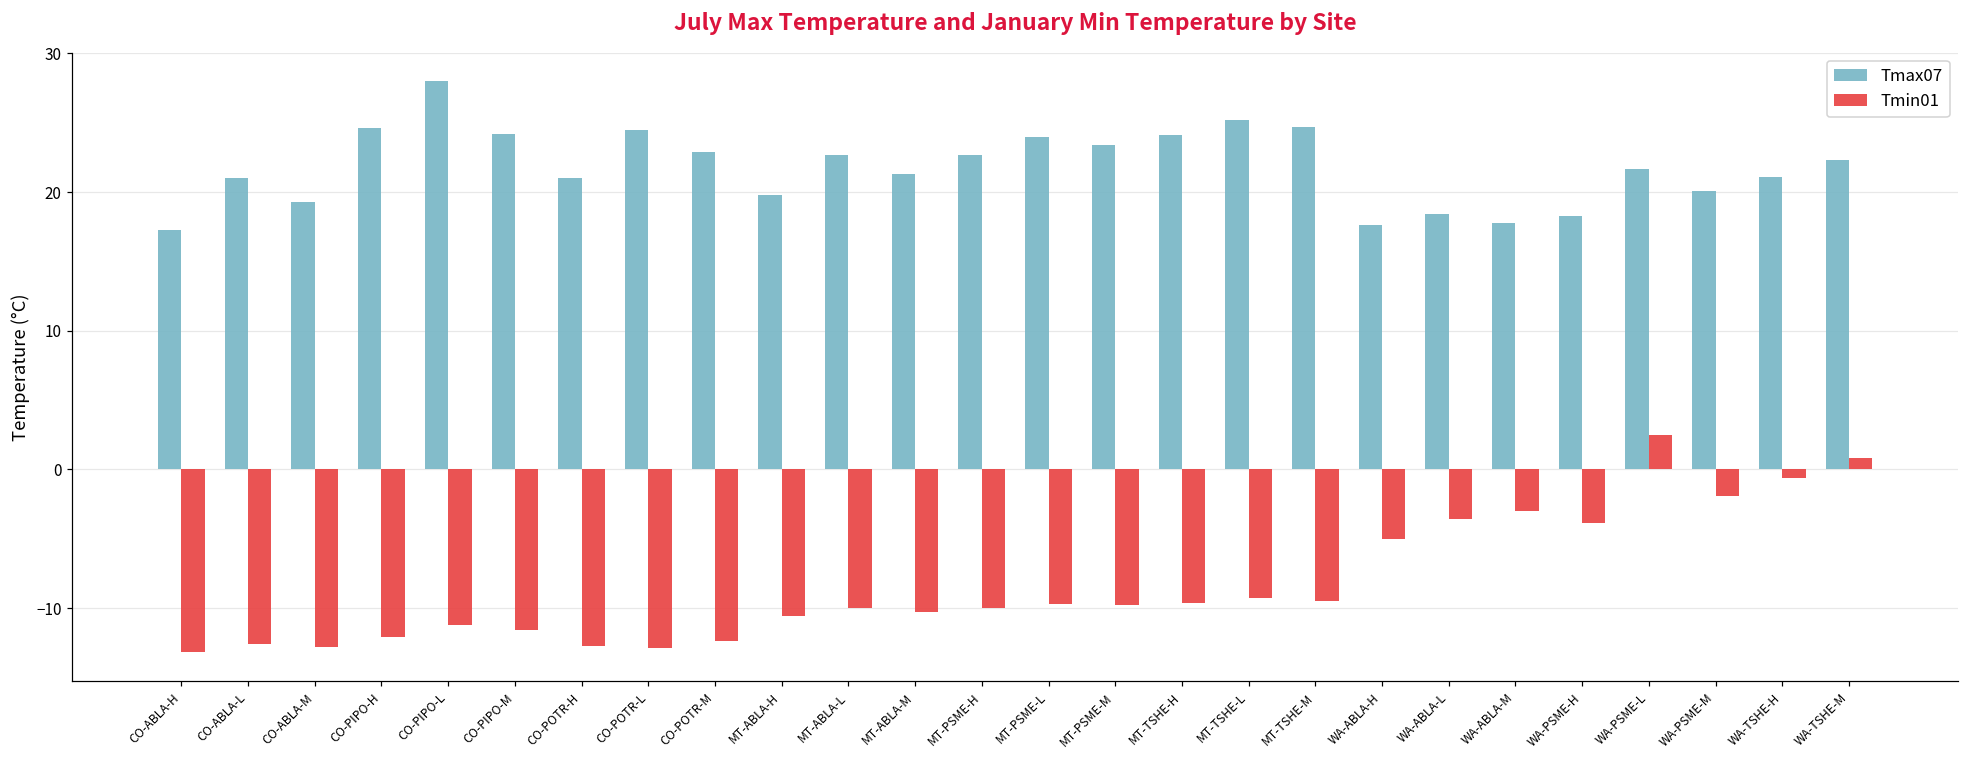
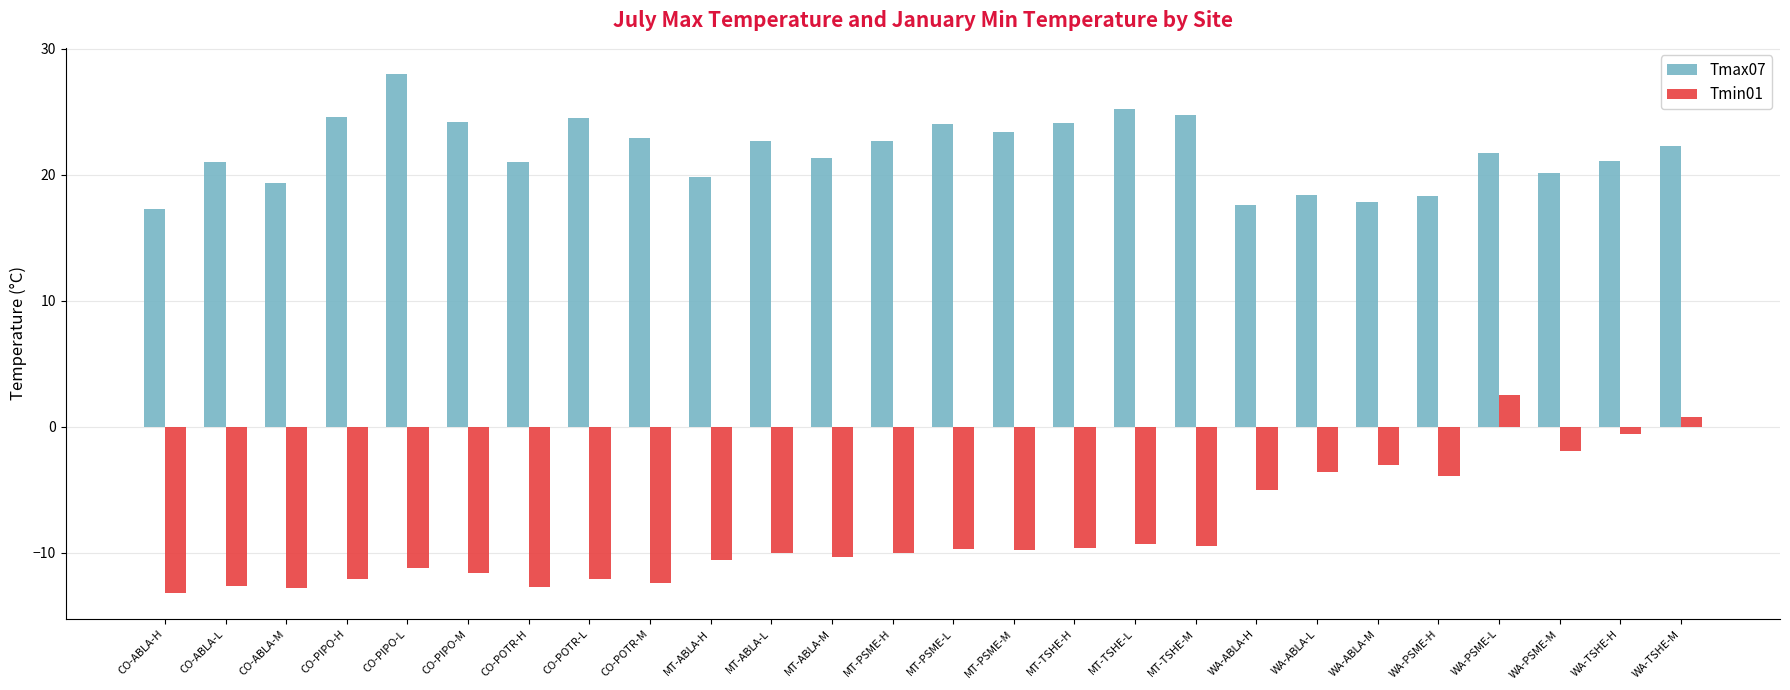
  {
    "Tmax07": {
      "CO-ABLA-H": 17.3,
      "CO-ABLA-L": 21.0,
      "CO-ABLA-M": 19.3,
      "CO-PIPO-H": 24.6,
      "CO-PIPO-L": 28.0,
      "CO-PIPO-M": 24.2,
      "CO-POTR-H": 21.0,
      "CO-POTR-L": 24.5,
      "CO-POTR-M": 22.9,
      "MT-ABLA-H": 19.8,
      "MT-ABLA-L": 22.7,
      "MT-ABLA-M": 21.3,
      "MT-PSME-H": 22.7,
      "MT-PSME-L": 24.0,
      "MT-PSME-M": 23.4,
      "MT-TSHE-H": 24.1,
      "MT-TSHE-L": 25.2,
      "MT-TSHE-M": 24.7,
      "WA-ABLA-H": 17.6,
      "WA-ABLA-L": 18.4,
      "WA-ABLA-M": 17.8,
      "WA-PSME-H": 18.3,
      "WA-PSME-L": 21.7,
      "WA-PSME-M": 20.1,
      "WA-TSHE-H": 21.1,
      "WA-TSHE-M": 22.3
    },
    "Tmin01": {
      "CO-ABLA-H": -13.2,
      "CO-ABLA-L": -12.6,
      "CO-ABLA-M": -12.8,
      "CO-PIPO-H": -12.1,
      "CO-PIPO-L": -11.2,
      "CO-PIPO-M": -11.6,
      "CO-POTR-H": -12.7,
-     "CO-POTR-L": -12.9,
+     "CO-POTR-L": -12.1,
      "CO-POTR-M": -12.4,
      "MT-ABLA-H": -10.6,
      "MT-ABLA-L": -10.0,
      "MT-ABLA-M": -10.3,
      "MT-PSME-H": -10.0,
      "MT-PSME-L": -9.7,
      "MT-PSME-M": -9.8,
      "MT-TSHE-H": -9.6,
      "MT-TSHE-L": -9.3,
      "MT-TSHE-M": -9.5,
      "WA-ABLA-H": -5.0,
      "WA-ABLA-L": -3.6,
      "WA-ABLA-M": -3.0,
      "WA-PSME-H": -3.9,
      "WA-PSME-L": 2.5,
      "WA-PSME-M": -1.9,
      "WA-TSHE-H": -0.6,
      "WA-TSHE-M": 0.8
    }
  }
